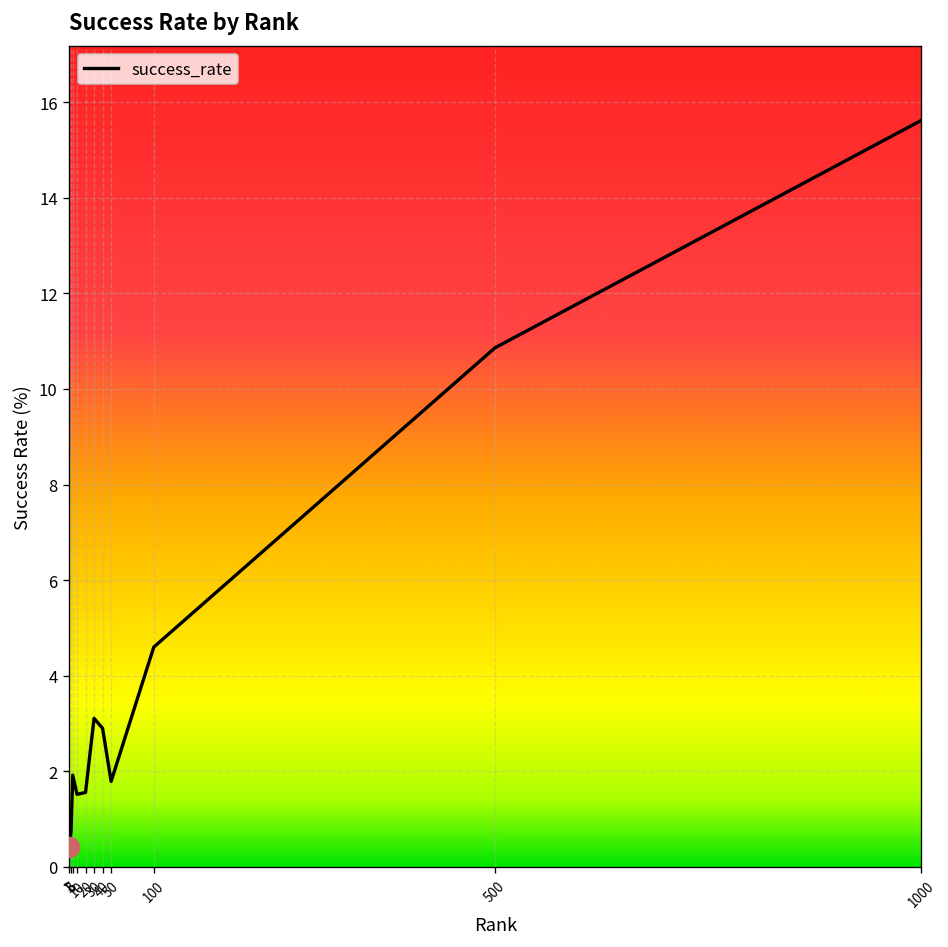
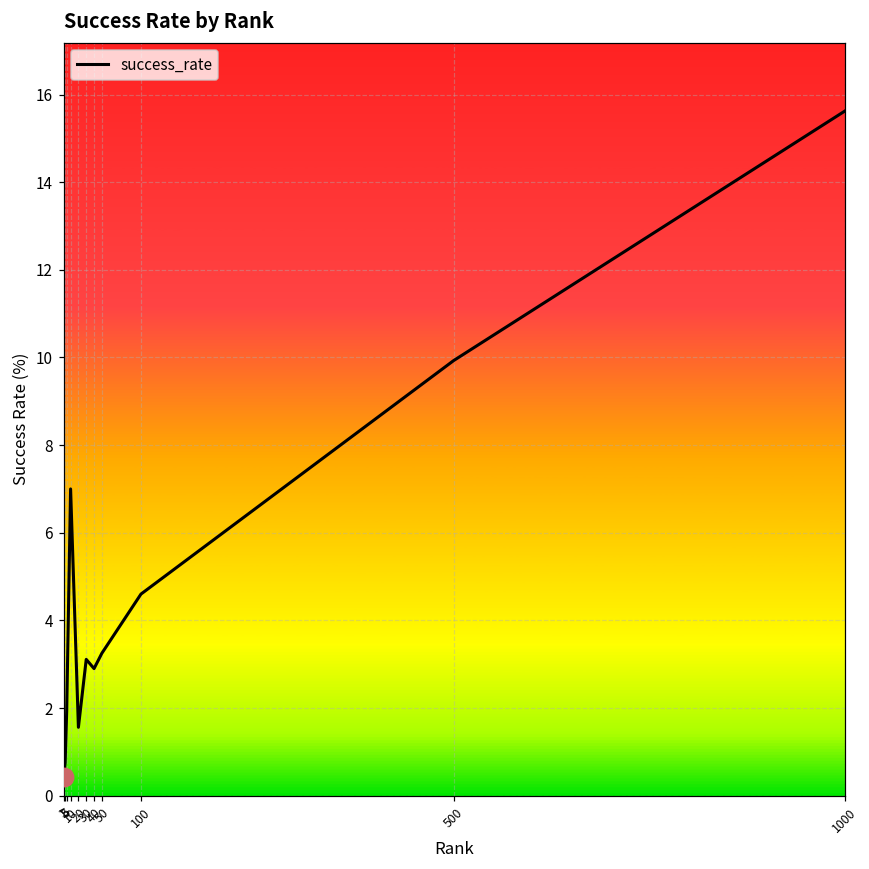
  {
    "success_rate": {
      "3": 0.8,
      "5": 1.9,
-     "10": 1.5,
+     "10": 7.0,
      "20": 1.6,
      "30": 3.1,
      "40": 2.9,
-     "50": 1.8,
+     "50": 3.3,
      "100": 4.6,
-     "500": 10.9,
+     "500": 9.9,
      "1000": 15.6
    }
  }
